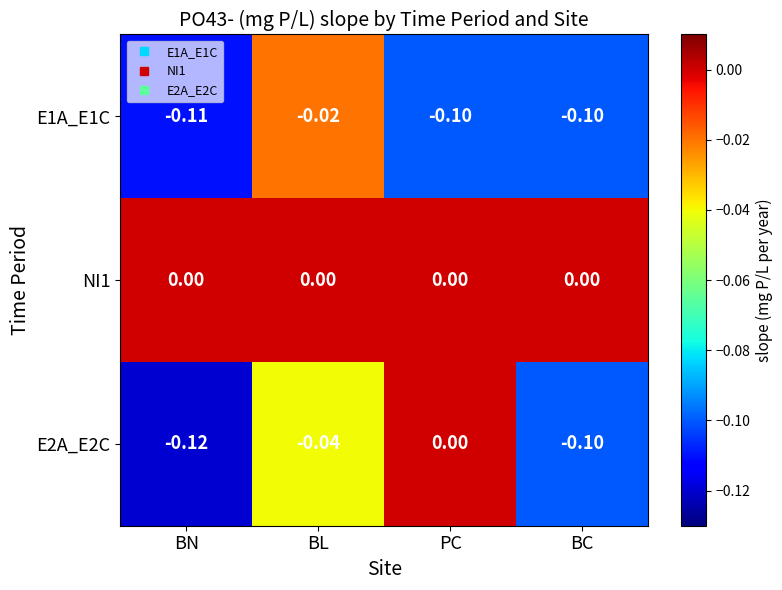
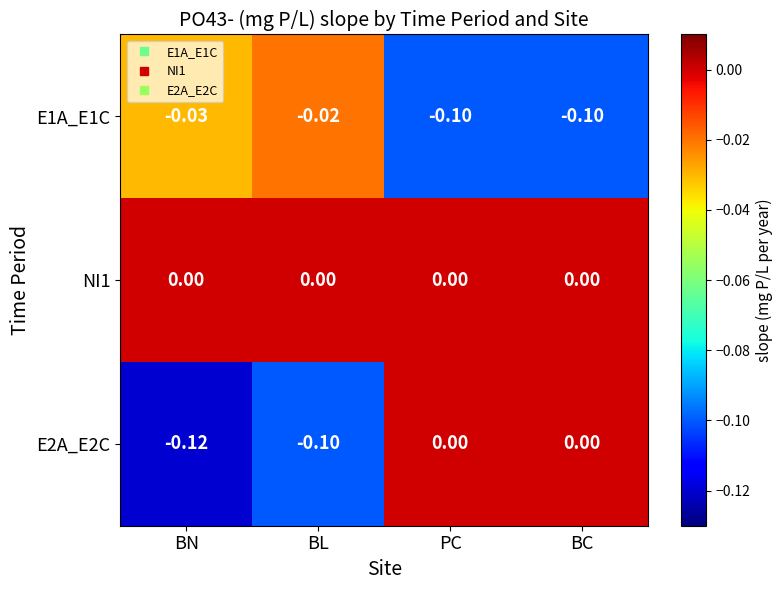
  {
    "E1A_E1C": {
-     "BN": -0.11,
+     "BN": -0.03,
      "BL": -0.02,
      "PC": -0.10,
      "BC": -0.10
    },
    "NI1": {
      "BN": 0.00,
      "BL": 0.00,
      "PC": 0.00,
      "BC": 0.00
    },
    "E2A_E2C": {
      "BN": -0.12,
-     "BL": -0.04,
+     "BL": -0.10,
      "PC": 0.00,
-     "BC": -0.10
+     "BC": 0.00
    }
  }
